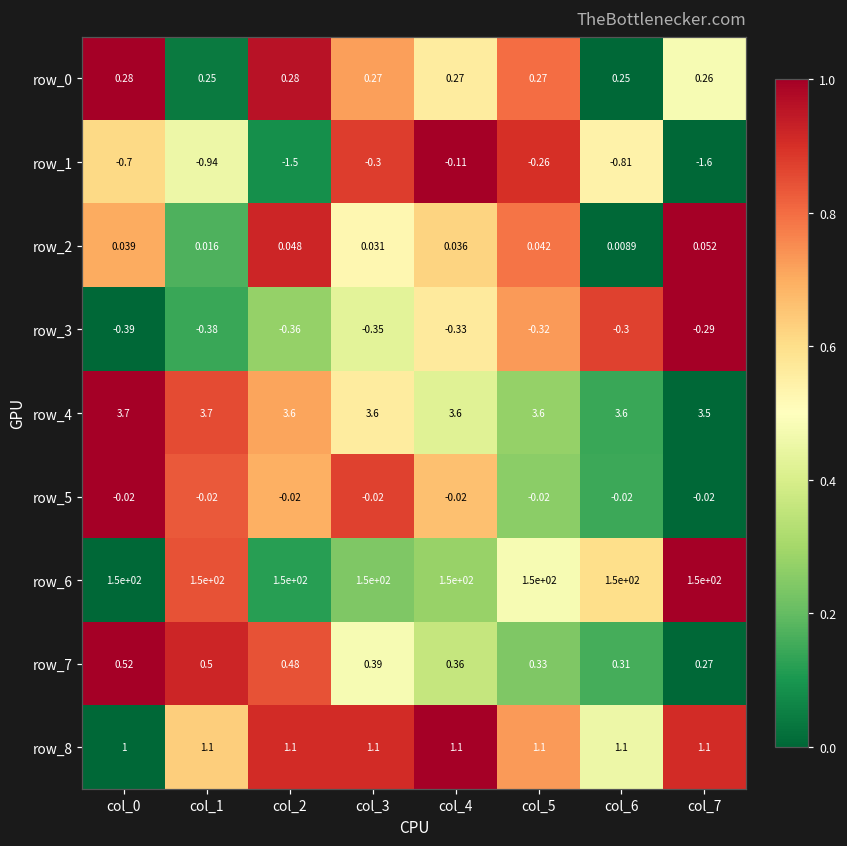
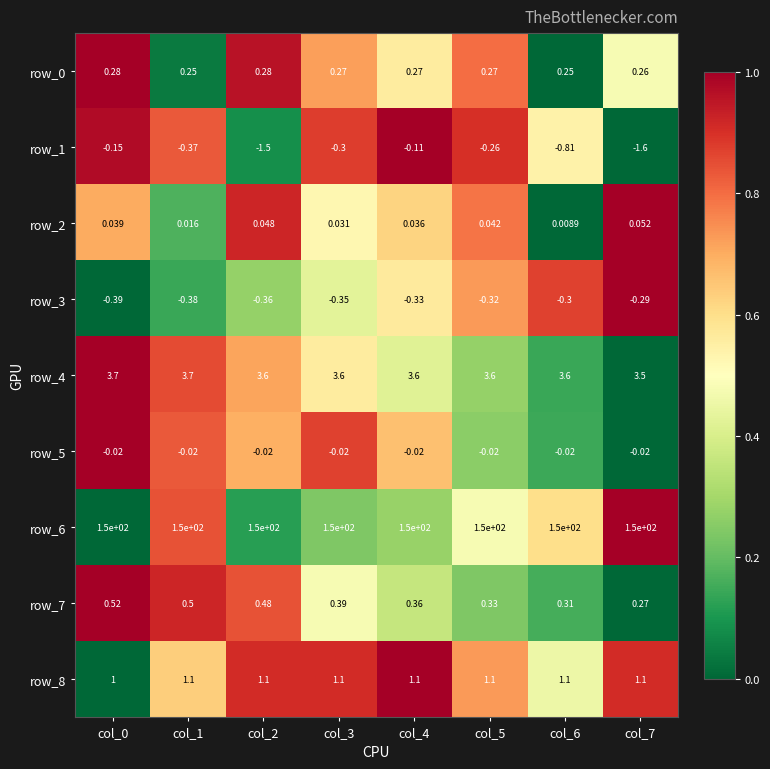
  {
    "row_0": {
      "col_0": "0.28",
      "col_1": "0.25",
      "col_2": "0.28",
      "col_3": "0.27",
      "col_4": "0.27",
      "col_5": "0.27",
      "col_6": "0.25",
      "col_7": "0.26"
    },
    "row_1": {
-     "col_0": "-0.7",
-     "col_1": "-0.94",
+     "col_0": "-0.15",
+     "col_1": "-0.37",
      "col_2": "-1.5",
      "col_3": "-0.3",
      "col_4": "-0.11",
      "col_5": "-0.26",
      "col_6": "-0.81",
      "col_7": "-1.6"
    },
    "row_2": {
      "col_0": "0.039",
      "col_1": "0.016",
      "col_2": "0.048",
      "col_3": "0.031",
      "col_4": "0.036",
      "col_5": "0.042",
      "col_6": "0.0089",
      "col_7": "0.052"
    },
    "row_3": {
      "col_0": "-0.39",
      "col_1": "-0.38",
      "col_2": "-0.36",
      "col_3": "-0.35",
      "col_4": "-0.33",
      "col_5": "-0.32",
      "col_6": "-0.3",
      "col_7": "-0.29"
    },
    "row_4": {
      "col_0": "3.7",
      "col_1": "3.7",
      "col_2": "3.6",
      "col_3": "3.6",
      "col_4": "3.6",
      "col_5": "3.6",
      "col_6": "3.6",
      "col_7": "3.5"
    },
    "row_5": {
      "col_0": "-0.02",
      "col_1": "-0.02",
      "col_2": "-0.02",
      "col_3": "-0.02",
      "col_4": "-0.02",
      "col_5": "-0.02",
      "col_6": "-0.02",
      "col_7": "-0.02"
    },
    "row_6": {
      "col_0": "1.5e+02",
      "col_1": "1.5e+02",
      "col_2": "1.5e+02",
      "col_3": "1.5e+02",
      "col_4": "1.5e+02",
      "col_5": "1.5e+02",
      "col_6": "1.5e+02",
      "col_7": "1.5e+02"
    },
    "row_7": {
      "col_0": "0.52",
      "col_1": "0.5",
      "col_2": "0.48",
      "col_3": "0.39",
      "col_4": "0.36",
      "col_5": "0.33",
      "col_6": "0.31",
      "col_7": "0.27"
    },
    "row_8": {
      "col_0": "1",
      "col_1": "1.1",
      "col_2": "1.1",
      "col_3": "1.1",
      "col_4": "1.1",
      "col_5": "1.1",
      "col_6": "1.1",
      "col_7": "1.1"
    }
  }
